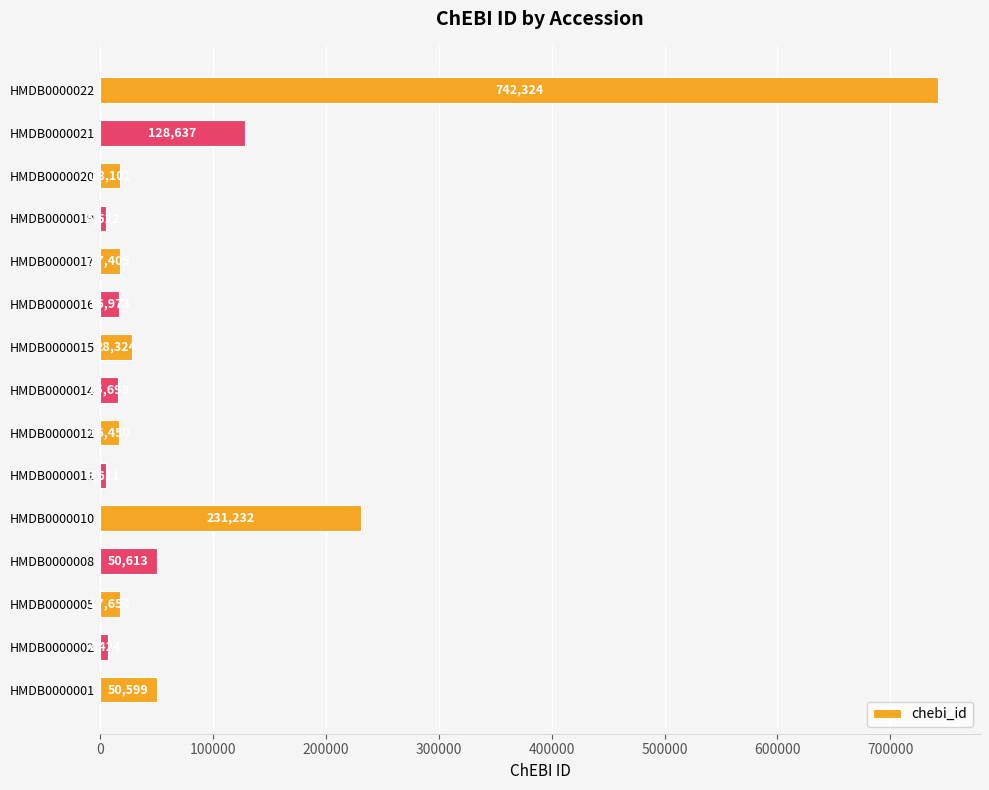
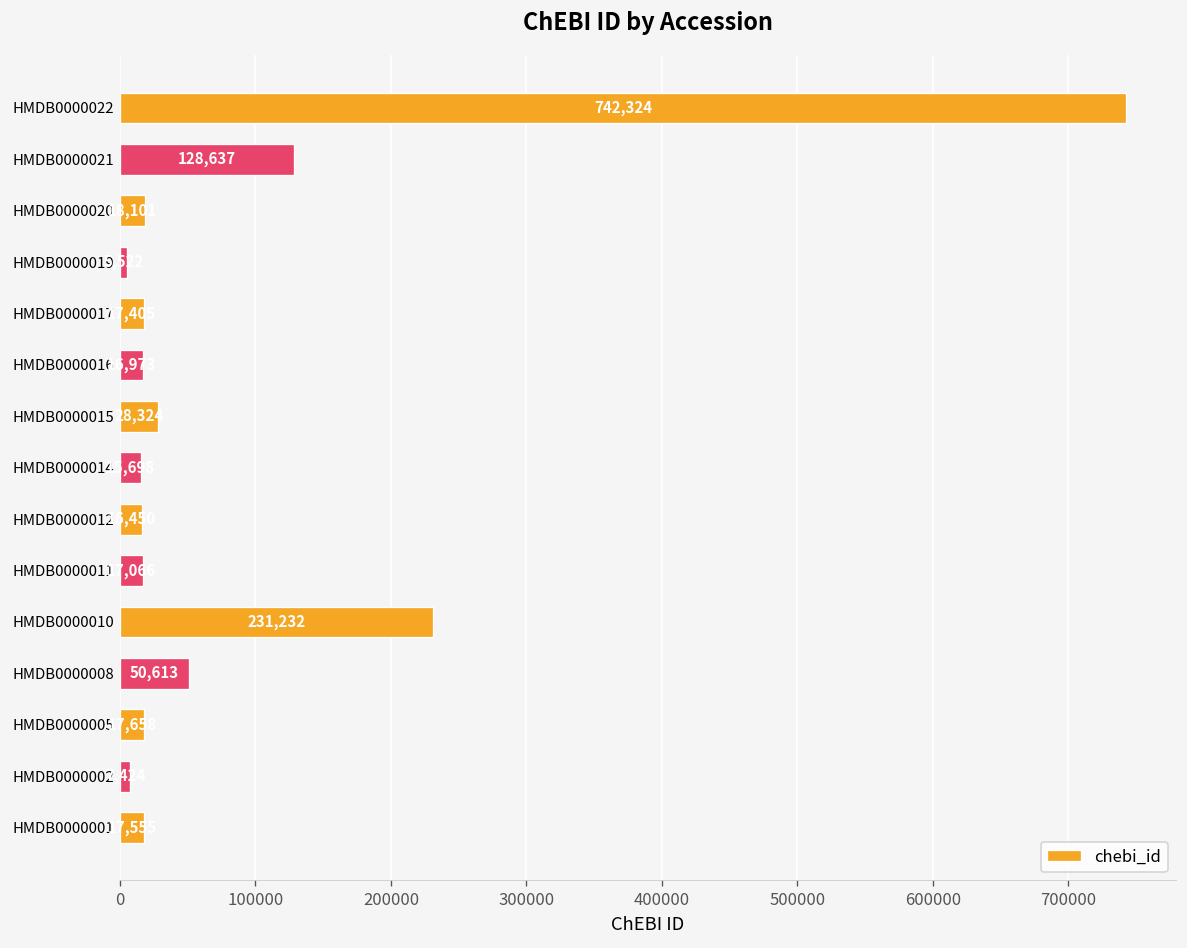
  {
    "HMDB0000020": 18000,
    "HMDB0000019": 6000,
    "HMDB0000017": 17000,
    "HMDB0000016": 17000,
    "HMDB0000014": 16000,
    "HMDB0000012": 16000,
-   "HMDB0000011": 6000,
+   "HMDB0000011": 17000,
    "HMDB0000005": 18000,
    "HMDB0000002": 7000,
-   "HMDB0000001": 51000
+   "HMDB0000001": 18000
  }
